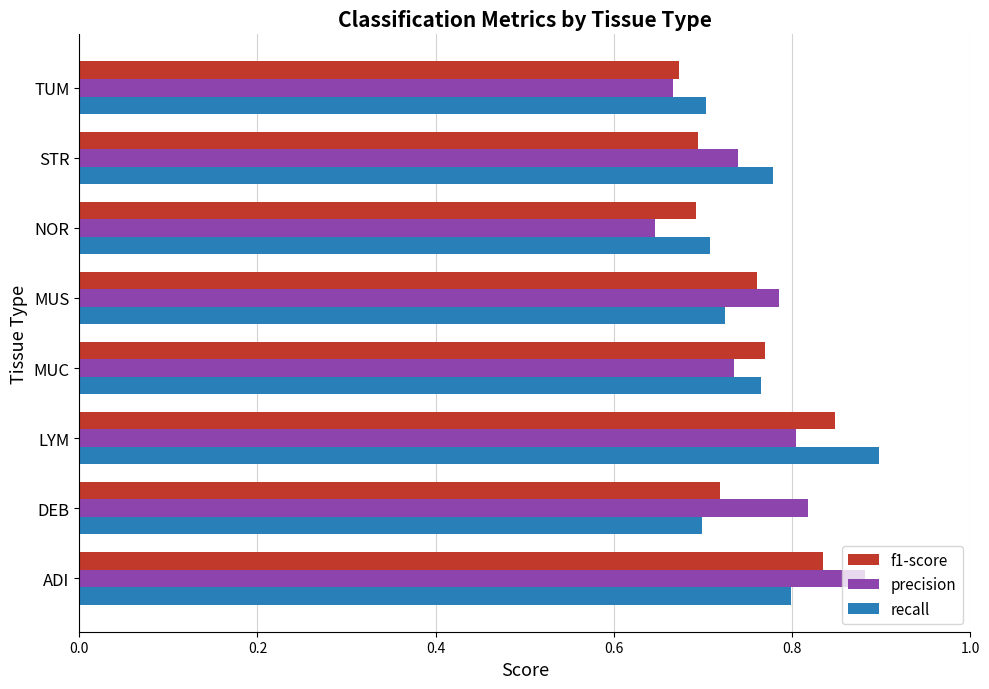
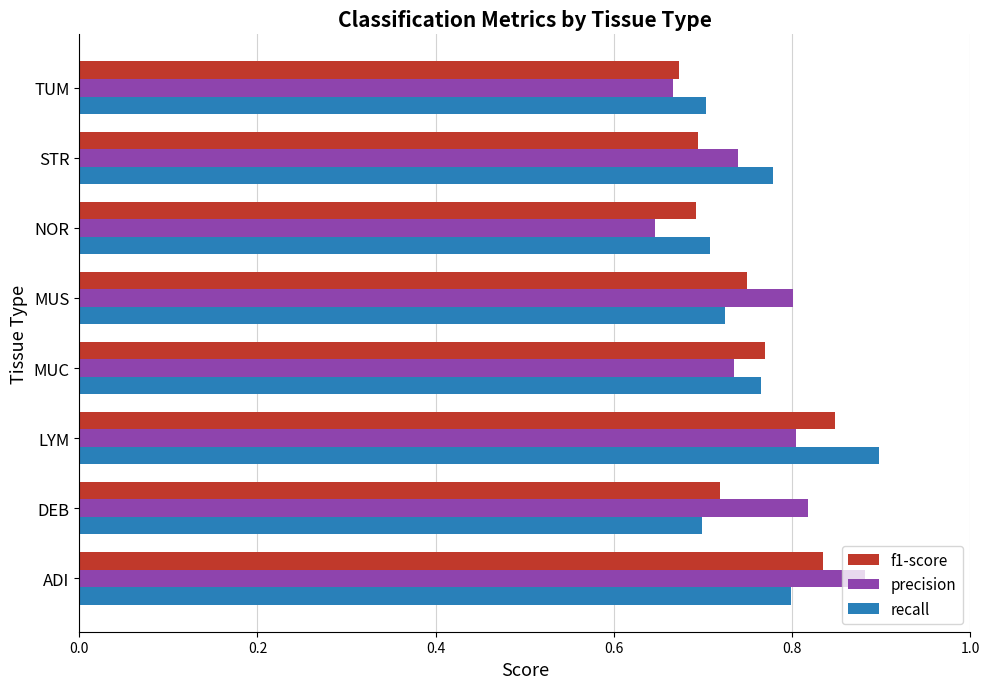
  {
    "f1-score": {
      "TUM": 0.67,
      "STR": 0.69,
      "NOR": 0.69,
-     "MUS": 0.76,
+     "MUS": 0.75,
      "MUC": 0.77,
      "LYM": 0.85,
      "DEB": 0.72,
      "ADI": 0.84
    },
    "precision": {
      "TUM": 0.67,
      "STR": 0.74,
      "NOR": 0.65,
-     "MUS": 0.79,
+     "MUS": 0.80,
      "MUC": 0.74,
      "LYM": 0.80,
      "DEB": 0.82
    },
    "recall": {
      "TUM": 0.70,
      "STR": 0.78,
      "NOR": 0.71,
      "MUS": 0.72,
      "MUC": 0.77,
      "LYM": 0.90,
      "DEB": 0.70,
      "ADI": 0.80
    }
  }
